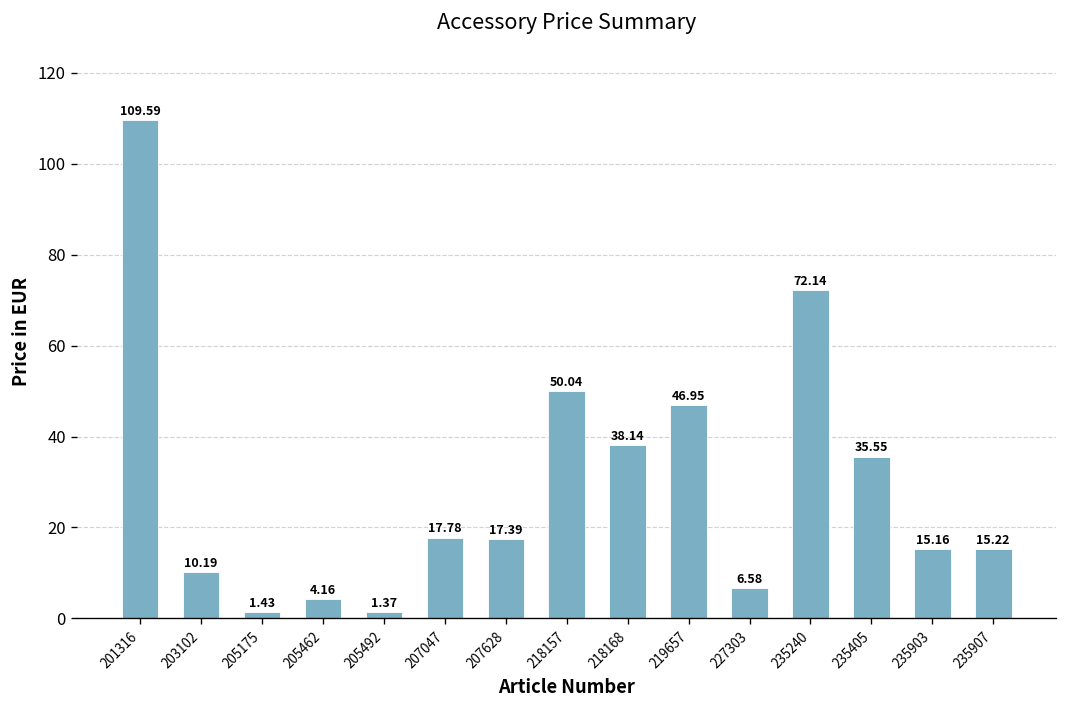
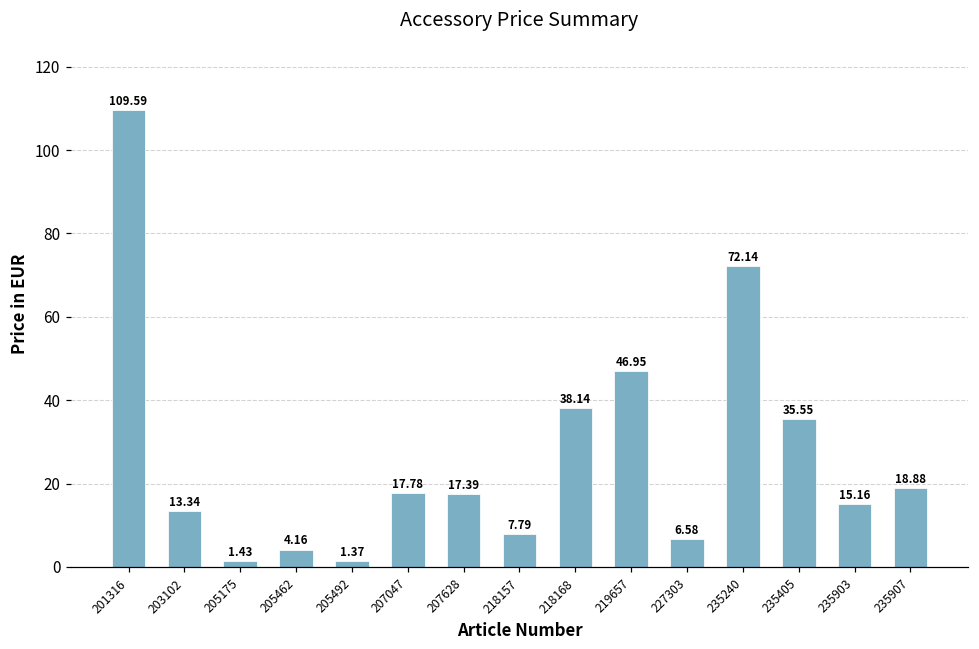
  {
    "201316": 109.59,
-   "203102": 10.19,
+   "203102": 13.34,
    "205175": 1.43,
    "205462": 4.16,
    "205492": 1.37,
    "207047": 17.78,
    "207628": 17.39,
-   "218157": 50.04,
+   "218157": 7.79,
    "218168": 38.14,
    "219657": 46.95,
    "227303": 6.58,
    "235240": 72.14,
    "235405": 35.55,
    "235903": 15.16,
-   "235907": 15.22
+   "235907": 18.88
  }
